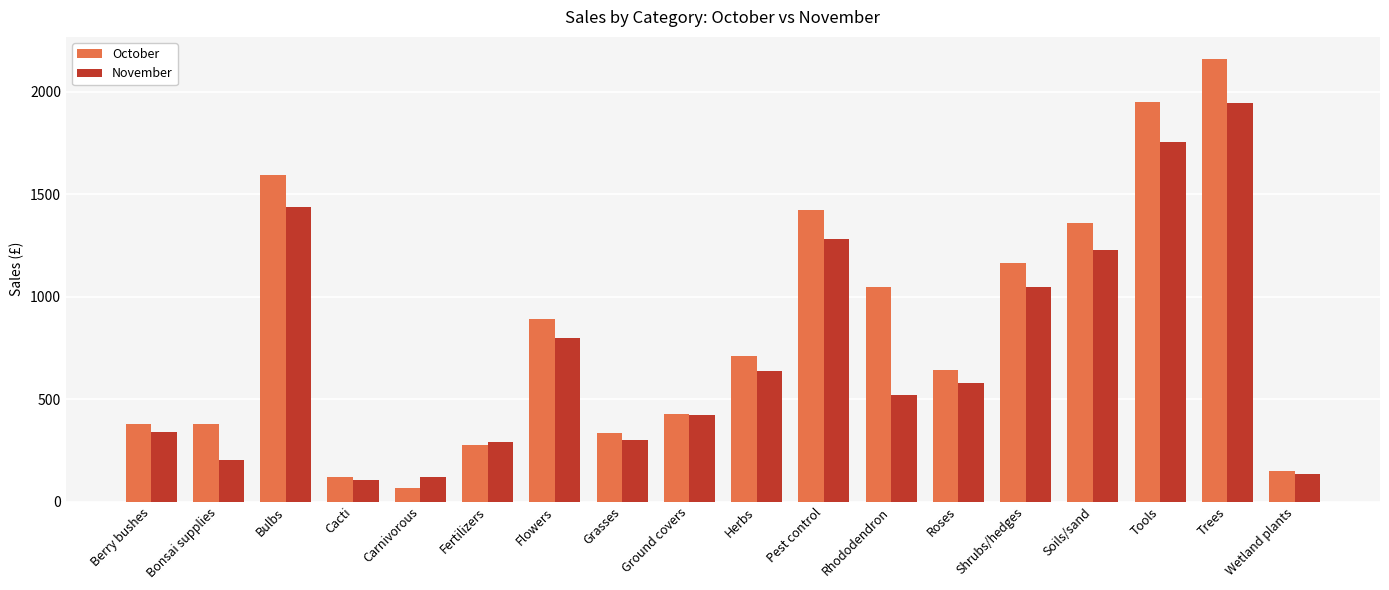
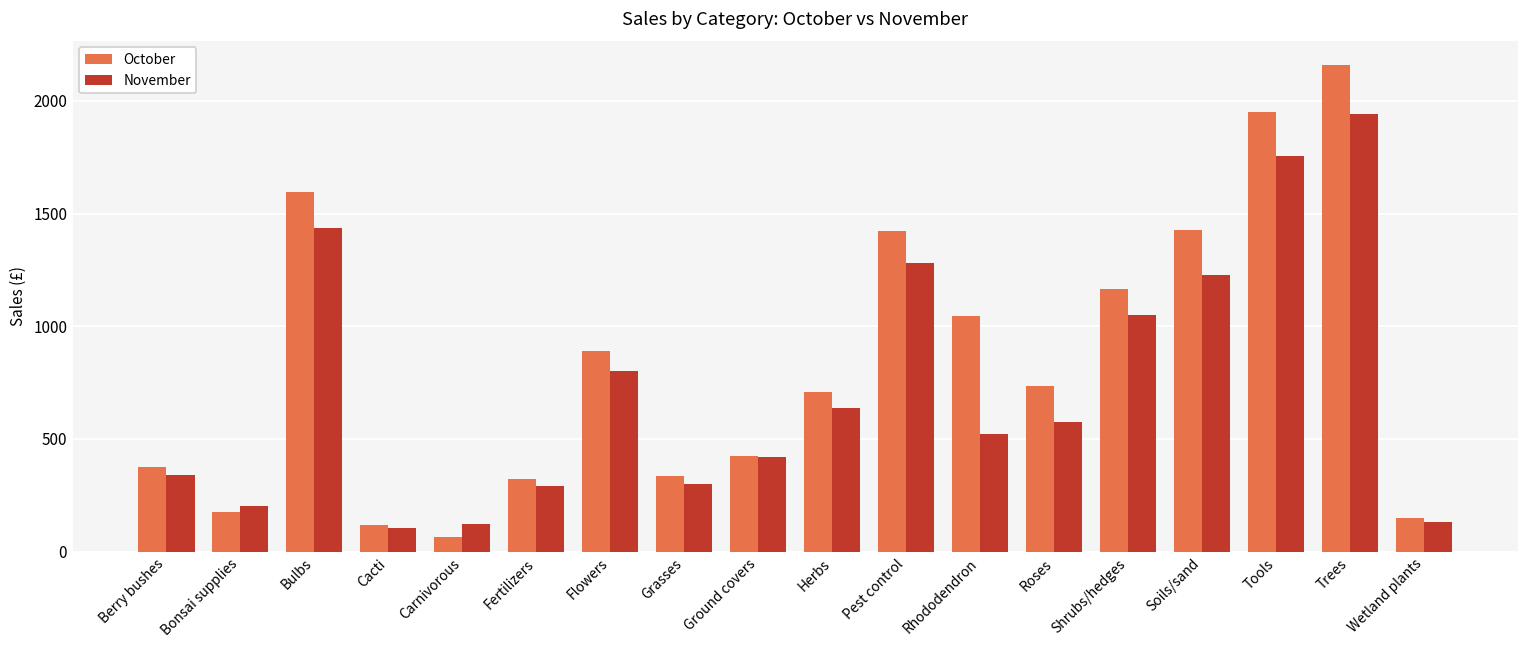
  {
    "October": {
      "Berry bushes": 380,
-     "Bonsai supplies": 380,
+     "Bonsai supplies": 180,
      "Bulbs": 1600,
      "Cacti": 120,
      "Carnivorous": 70,
-     "Fertilizers": 270,
+     "Fertilizers": 320,
      "Flowers": 890,
      "Grasses": 340,
      "Ground covers": 430,
      "Herbs": 710,
      "Pest control": 1420,
      "Rhododendron": 1050,
-     "Roses": 640,
+     "Roses": 730,
      "Shrubs/hedges": 1160,
-     "Soils/sand": 1360,
+     "Soils/sand": 1430,
      "Tools": 1950,
      "Trees": 2160,
      "Wetland plants": 150
    },
    "November": {
      "Berry bushes": 340,
      "Bonsai supplies": 200,
      "Bulbs": 1440,
      "Cacti": 110,
      "Carnivorous": 120,
      "Fertilizers": 290,
      "Flowers": 800,
      "Grasses": 300,
      "Ground covers": 420,
      "Herbs": 640,
      "Pest control": 1280,
      "Rhododendron": 520,
      "Roses": 580,
      "Shrubs/hedges": 1050,
      "Soils/sand": 1230,
      "Tools": 1750,
      "Trees": 1940,
      "Wetland plants": 130
    }
  }
